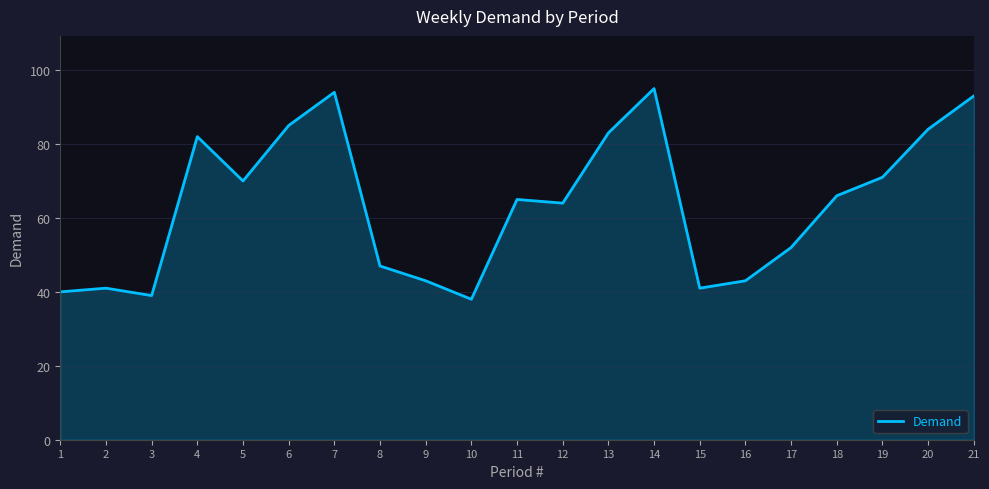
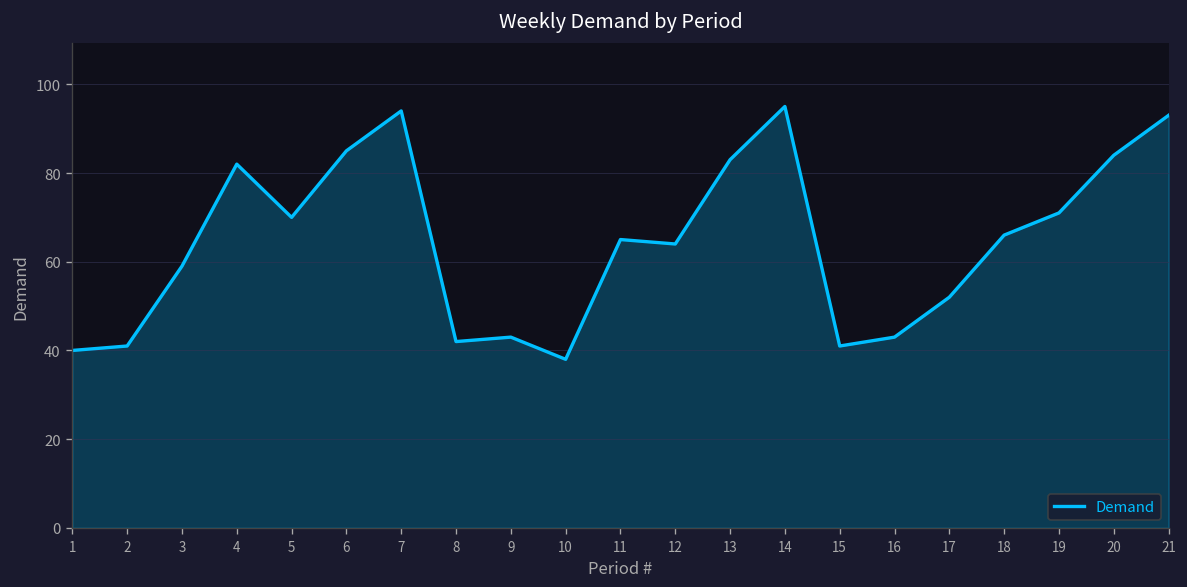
  {
    "1": 40,
    "2": 41,
-   "3": 39,
+   "3": 59,
    "4": 82,
    "5": 70,
    "6": 85,
    "7": 94,
-   "8": 47,
+   "8": 42,
    "9": 43,
    "10": 38,
    "11": 65,
    "12": 64,
    "13": 83,
    "14": 95,
    "15": 41,
    "16": 43,
    "17": 52,
    "18": 66,
    "19": 71,
    "20": 84,
    "21": 93
  }
